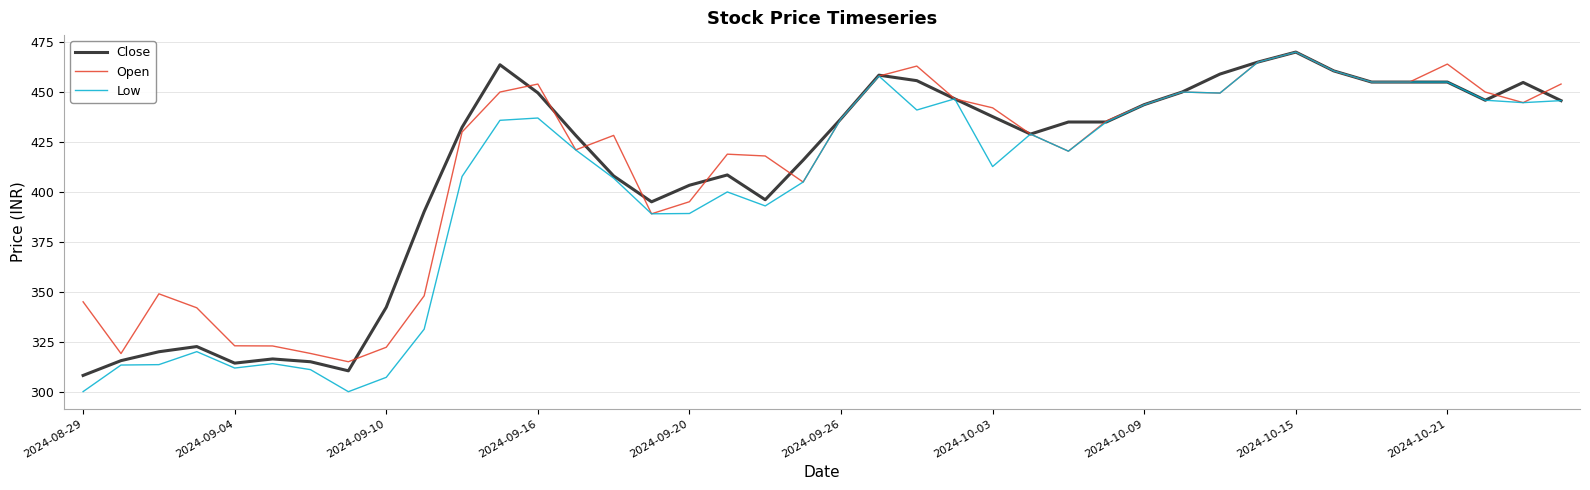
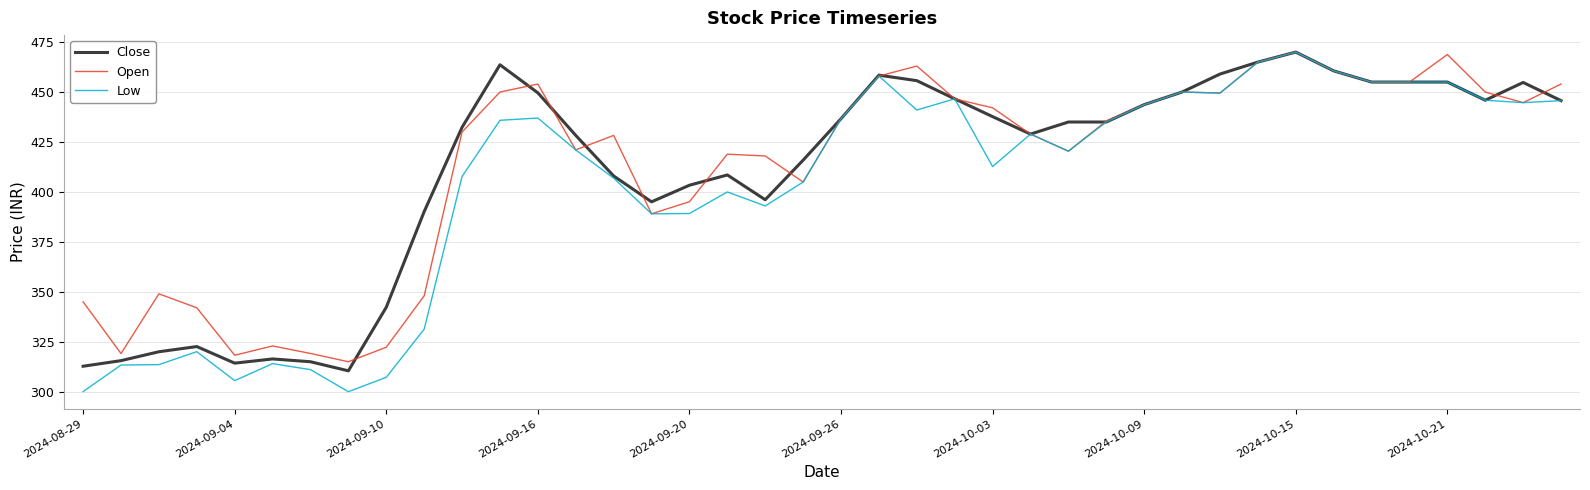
  {
    "Close": {
-     "2024-08-29": 308,
+     "2024-08-29": 313,
      "2024-09-04": 314,
      "2024-09-10": 342,
      "2024-09-16": 450,
      "2024-09-20": 403,
      "2024-10-03": 438
    },
    "Open": {
      "2024-08-29": 345,
-     "2024-09-04": 323,
+     "2024-09-04": 318,
      "2024-09-10": 322,
      "2024-09-16": 454,
      "2024-09-20": 395,
      "2024-10-03": 442,
-     "2024-10-21": 464
+     "2024-10-21": 469
    },
    "Low": {
      "2024-08-29": 300,
-     "2024-09-04": 312,
+     "2024-09-04": 306,
      "2024-09-10": 307,
      "2024-09-16": 437,
      "2024-09-20": 389,
      "2024-10-03": 413
    }
  }
